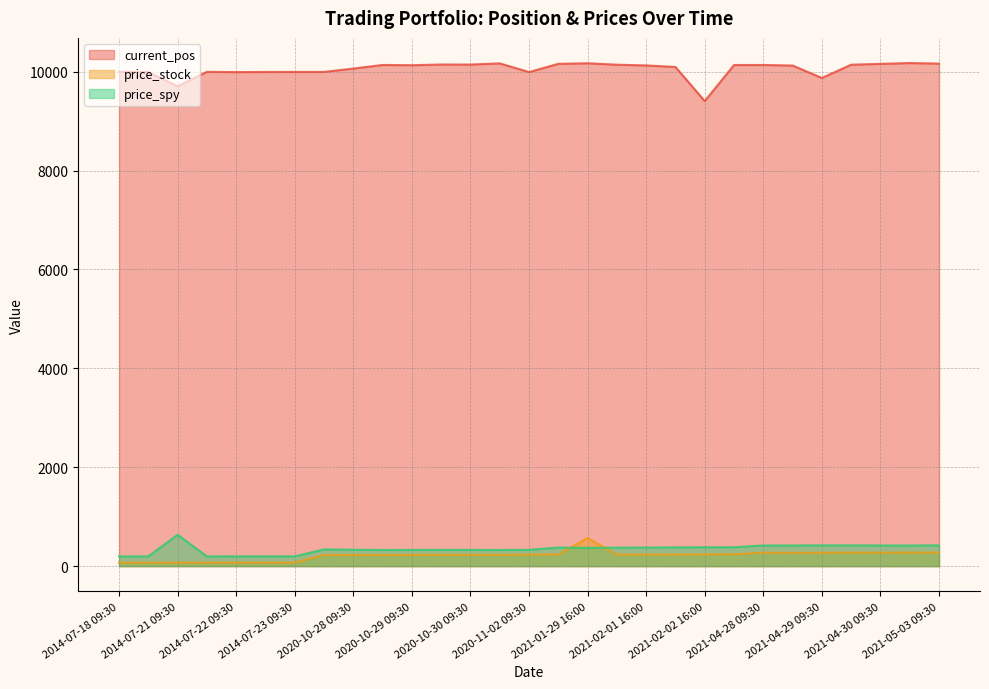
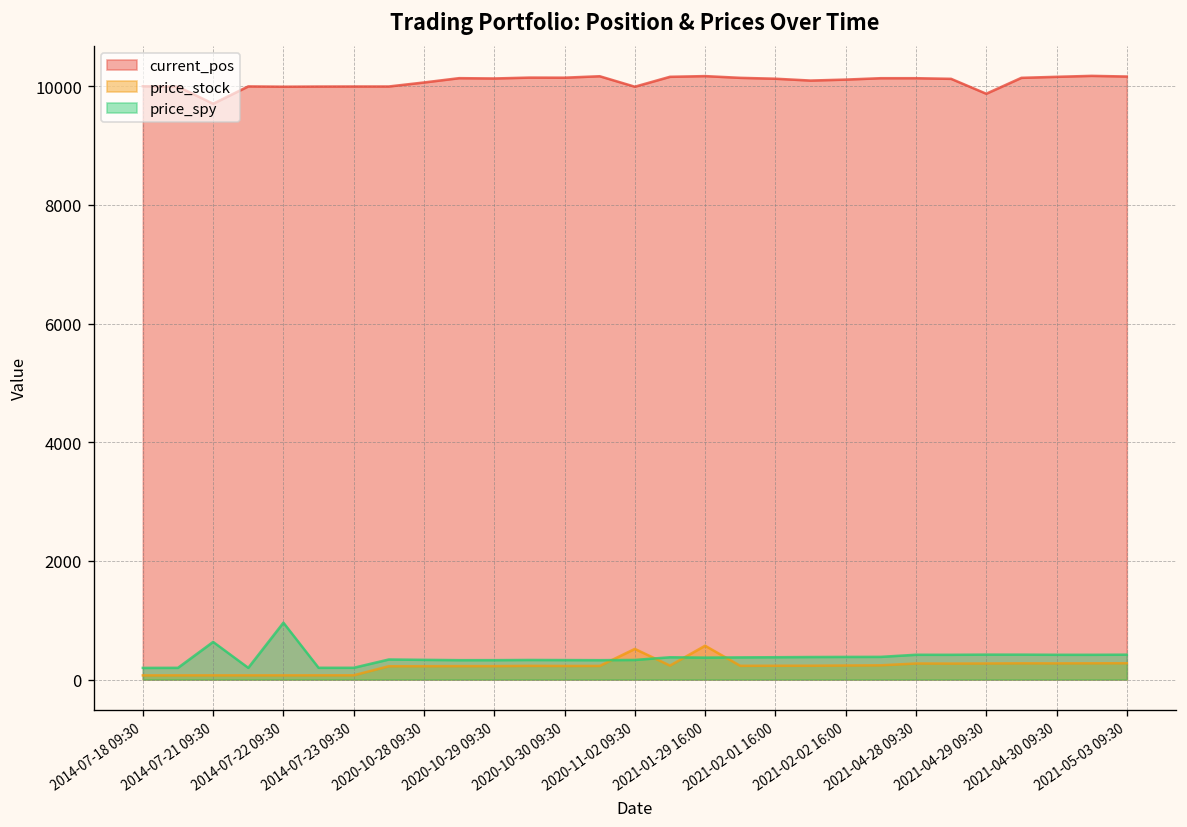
  {
    "current_pos": {
      "2014-07-22 09:30": 10000,
      "2014-07-23 09:30": 10000,
      "2020-10-28 09:30": 10100,
      "2020-10-29 09:30": 10100,
      "2020-10-30 09:30": 10100,
      "2020-11-02 09:30": 10000,
      "2021-01-29 16:00": 10200,
      "2021-02-01 16:00": 10100,
-     "2021-02-02 16:00": 9400,
+     "2021-02-02 16:00": 10100,
      "2021-04-28 09:30": 10100,
      "2021-04-29 09:30": 9900,
      "2021-04-30 09:30": 10200,
      "2021-05-03 09:30": 10200
    },
    "price_stock": {
      "2014-07-18 09:30": 100,
      "2014-07-21 09:30": 100,
      "2014-07-22 09:30": 100,
      "2014-07-23 09:30": 100,
      "2020-10-28 09:30": 200,
      "2020-10-29 09:30": 200,
      "2020-10-30 09:30": 200,
-     "2020-11-02 09:30": 200,
+     "2020-11-02 09:30": 500,
      "2021-01-29 16:00": 600,
      "2021-02-01 16:00": 200,
      "2021-02-02 16:00": 200,
      "2021-04-28 09:30": 300,
      "2021-04-29 09:30": 300,
      "2021-04-30 09:30": 300,
      "2021-05-03 09:30": 300
    },
    "price_spy": {
      "2014-07-18 09:30": 200,
      "2014-07-21 09:30": 600,
-     "2014-07-22 09:30": 200,
+     "2014-07-22 09:30": 1000,
      "2014-07-23 09:30": 200,
      "2020-10-28 09:30": 300,
      "2020-10-29 09:30": 300,
      "2020-10-30 09:30": 300,
      "2020-11-02 09:30": 300,
      "2021-01-29 16:00": 400,
      "2021-02-01 16:00": 400,
      "2021-02-02 16:00": 400,
      "2021-04-28 09:30": 400,
      "2021-04-29 09:30": 400,
      "2021-04-30 09:30": 400,
      "2021-05-03 09:30": 400
    }
  }
